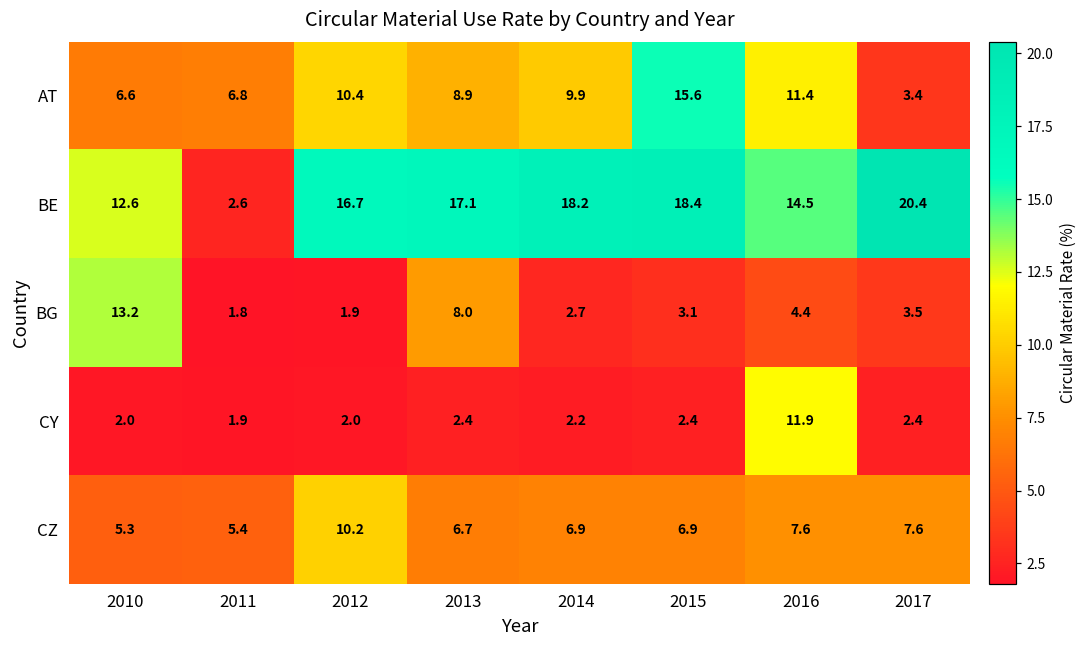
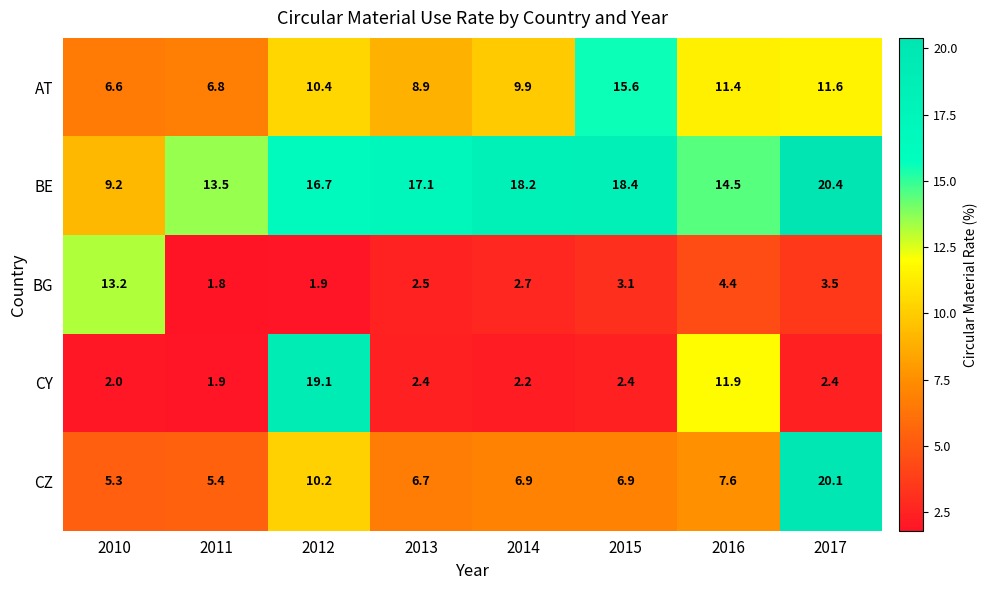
  {
    "AT": {
      "2010": 6.6,
      "2011": 6.8,
      "2012": 10.4,
      "2013": 8.9,
      "2014": 9.9,
      "2015": 15.6,
      "2016": 11.4,
-     "2017": 3.4
+     "2017": 11.6
    },
    "BE": {
-     "2010": 12.6,
-     "2011": 2.6,
+     "2010": 9.2,
+     "2011": 13.5,
      "2012": 16.7,
      "2013": 17.1,
      "2014": 18.2,
      "2015": 18.4,
      "2016": 14.5,
      "2017": 20.4
    },
    "BG": {
      "2010": 13.2,
      "2011": 1.8,
      "2012": 1.9,
-     "2013": 8.0,
+     "2013": 2.5,
      "2014": 2.7,
      "2015": 3.1,
      "2016": 4.4,
      "2017": 3.5
    },
    "CY": {
      "2010": 2.0,
      "2011": 1.9,
-     "2012": 2.0,
+     "2012": 19.1,
      "2013": 2.4,
      "2014": 2.2,
      "2015": 2.4,
      "2016": 11.9,
      "2017": 2.4
    },
    "CZ": {
      "2010": 5.3,
      "2011": 5.4,
      "2012": 10.2,
      "2013": 6.7,
      "2014": 6.9,
      "2015": 6.9,
      "2016": 7.6,
-     "2017": 7.6
+     "2017": 20.1
    }
  }
